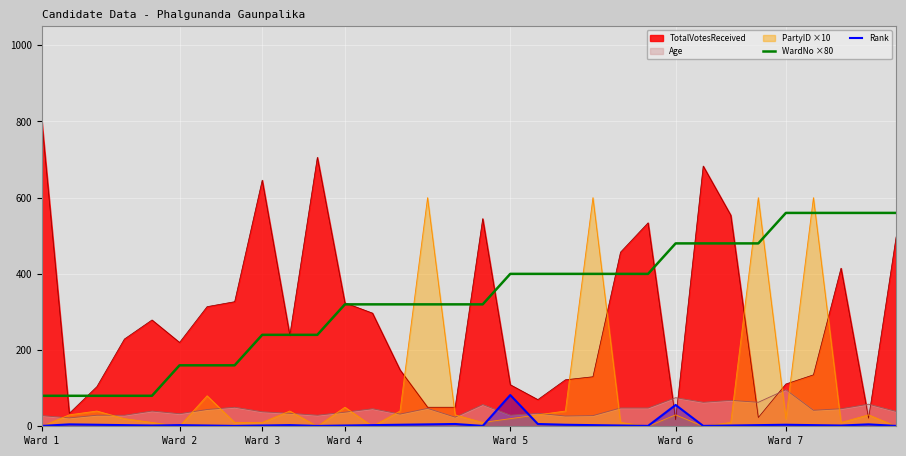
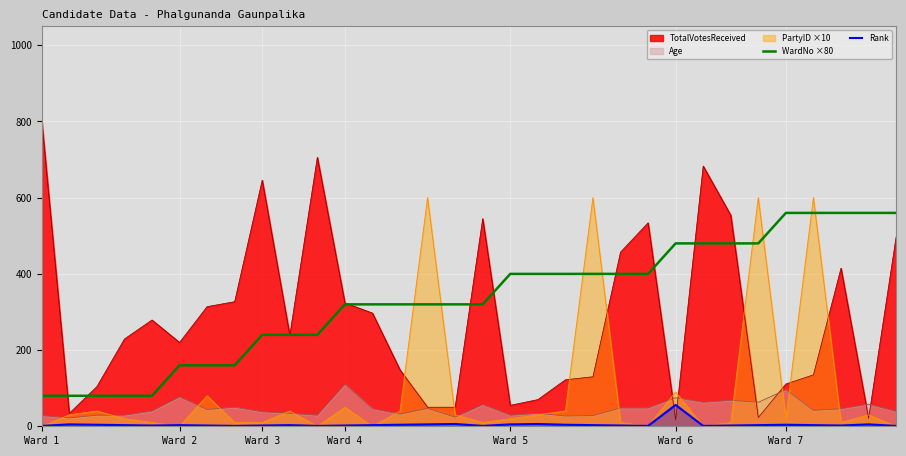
  {
    "TotalVotesReceived": {
      "Ward 1": 800,
      "Ward 2": 220,
      "Ward 3": 650,
-     "Ward 5": 110,
+     "Ward 5": 60,
      "Ward 6": 20,
      "Ward 7": 110
    },
    "Age": {
      "Ward 1": 30,
-     "Ward 2": 30,
+     "Ward 2": 80,
      "Ward 3": 40,
-     "Ward 4": 40,
+     "Ward 4": 110,
      "Ward 5": 30,
      "Ward 6": 80,
      "Ward 7": 100
    },
    "PartyID ×10": {
      "Ward 3": 10,
      "Ward 4": 50,
      "Ward 5": 20,
-     "Ward 6": 30,
+     "Ward 6": 90,
      "Ward 7": 20
    },
    "WardNo ×80": {
      "Ward 1": 80,
      "Ward 2": 160,
      "Ward 3": 240,
      "Ward 5": 400,
      "Ward 6": 480,
      "Ward 7": 560
    },
    "Rank": {
      "Ward 3": 0,
      "Ward 4": 0,
-     "Ward 5": 80,
+     "Ward 5": 10,
      "Ward 6": 60,
      "Ward 7": 0
    }
  }
